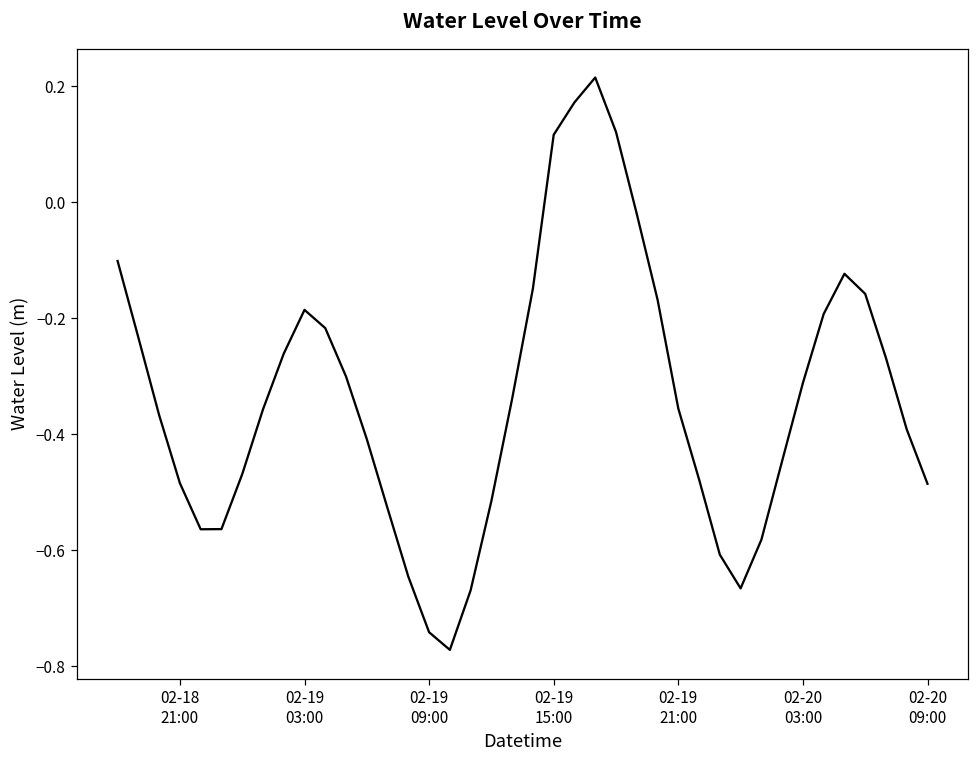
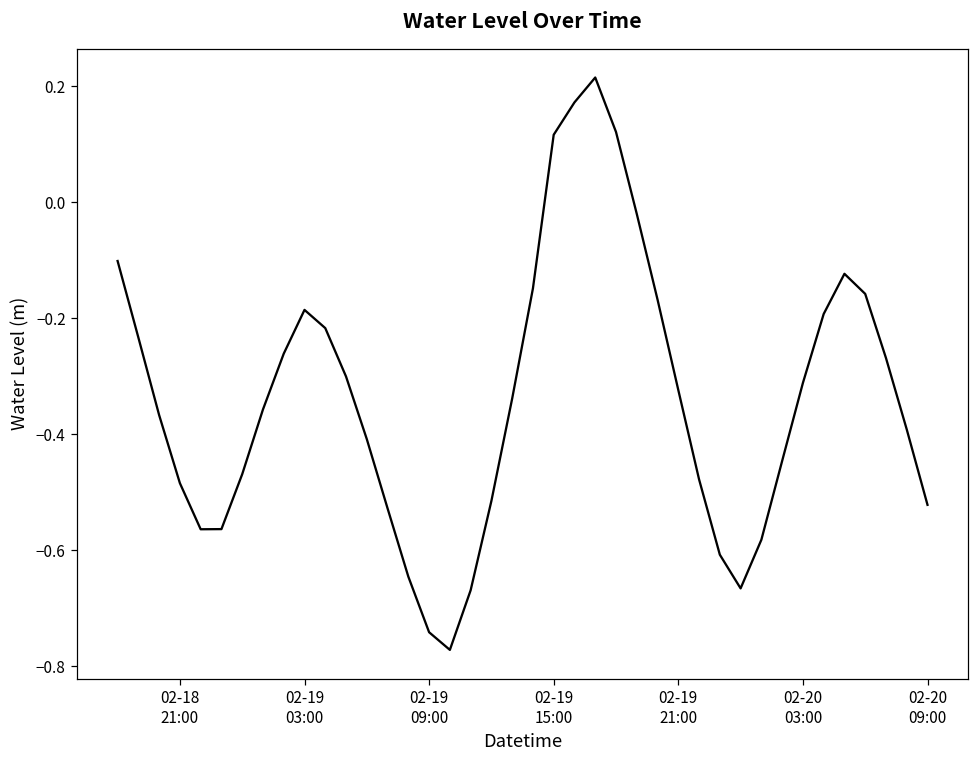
  {
    "02-18 21:00": -0.48,
    "02-19 03:00": -0.19,
    "02-19 09:00": -0.74,
    "02-19 15:00": 0.12,
-   "02-19 21:00": -0.36,
+   "02-19 21:00": -0.32,
    "02-20 03:00": -0.31,
-   "02-20 09:00": -0.49
+   "02-20 09:00": -0.52
  }
